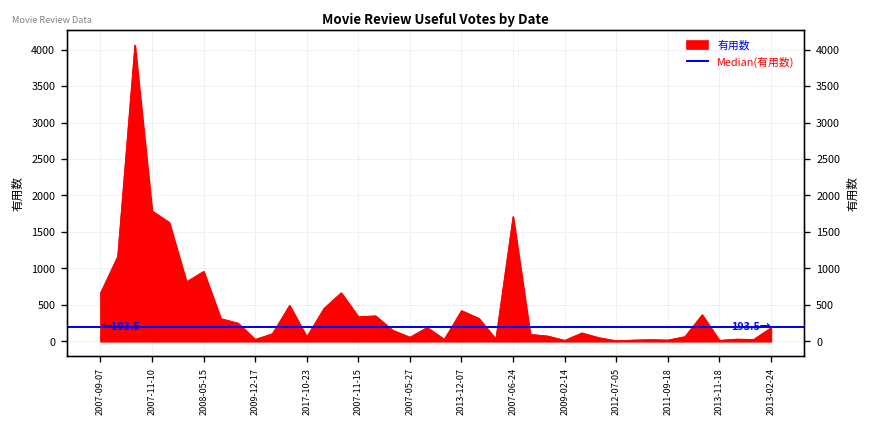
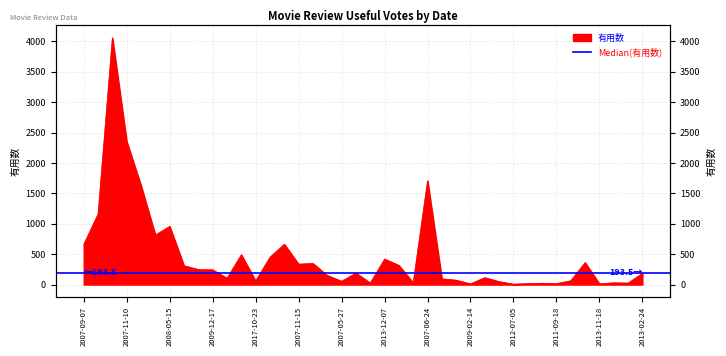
  {
-   "2007-11-10": 1800,
+   "2007-11-10": 2400,
    "2008-05-15": 1000,
-   "2009-12-17": 0,
+   "2009-12-17": 200,
    "2017-10-23": 100,
    "2007-11-15": 300,
    "2007-05-27": 100,
    "2013-12-07": 400,
    "2007-06-24": 1700,
    "2009-02-14": 0,
    "2012-07-05": 0,
    "2011-09-18": 0,
    "2013-11-18": 0
  }
